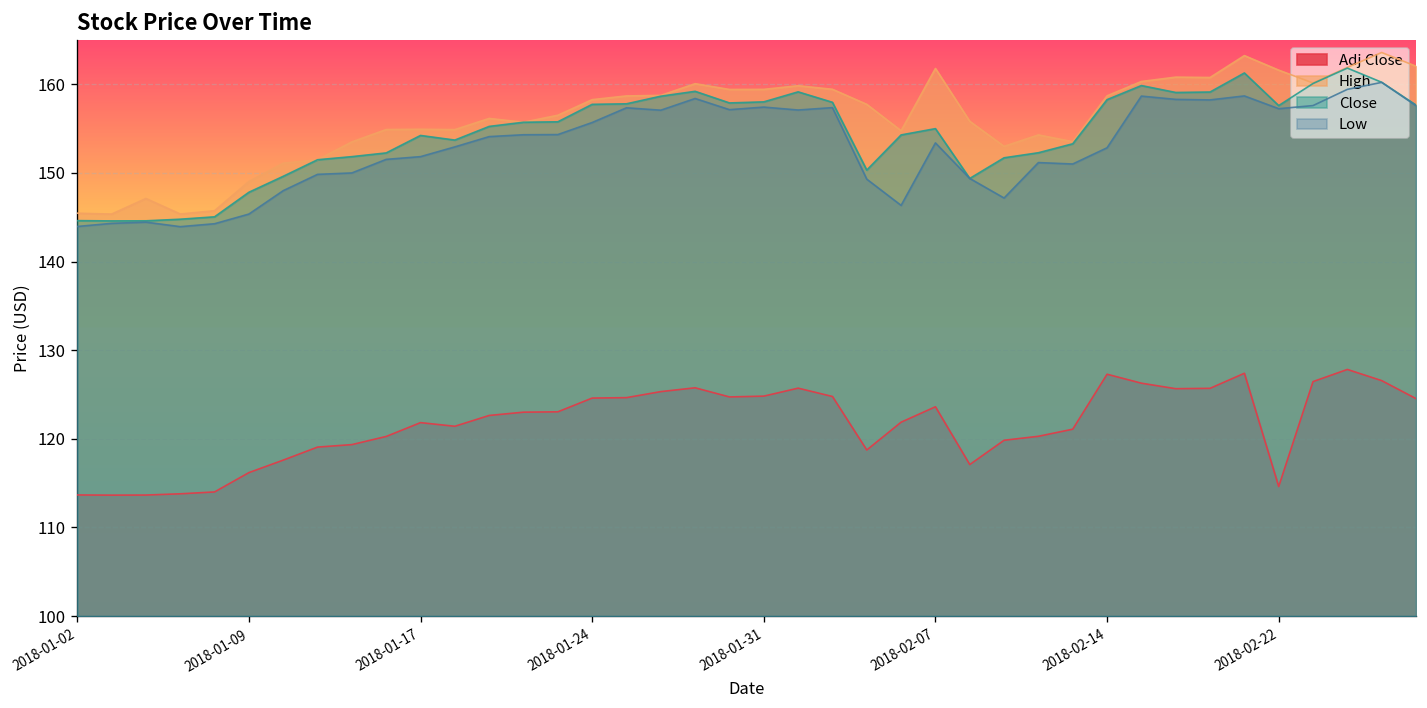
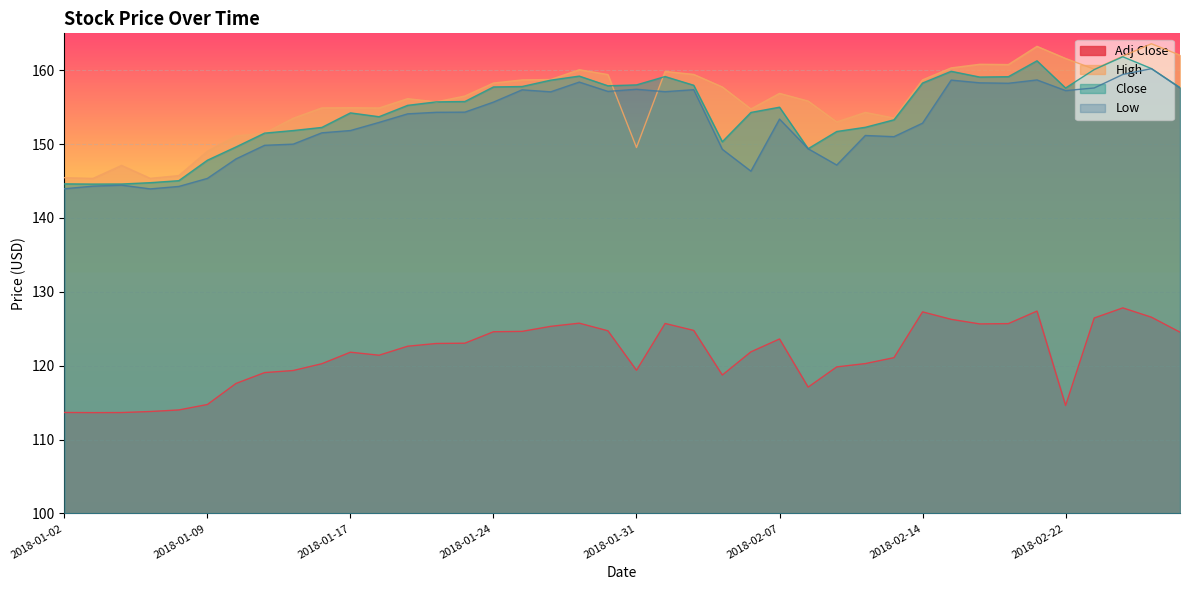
  {
    "Adj Close": {
      "2018-01-02": 114,
-     "2018-01-09": 116,
+     "2018-01-09": 115,
      "2018-01-17": 122,
      "2018-01-24": 125,
-     "2018-01-31": 125,
+     "2018-01-31": 119,
      "2018-02-07": 124,
      "2018-02-14": 127,
      "2018-02-22": 115
    },
    "High": {
      "2018-01-02": 145,
      "2018-01-09": 149,
      "2018-01-17": 155,
      "2018-01-24": 158,
-     "2018-01-31": 159,
-     "2018-02-07": 162,
+     "2018-01-31": 150,
+     "2018-02-07": 157,
      "2018-02-14": 159,
      "2018-02-22": 162
    }
  }
